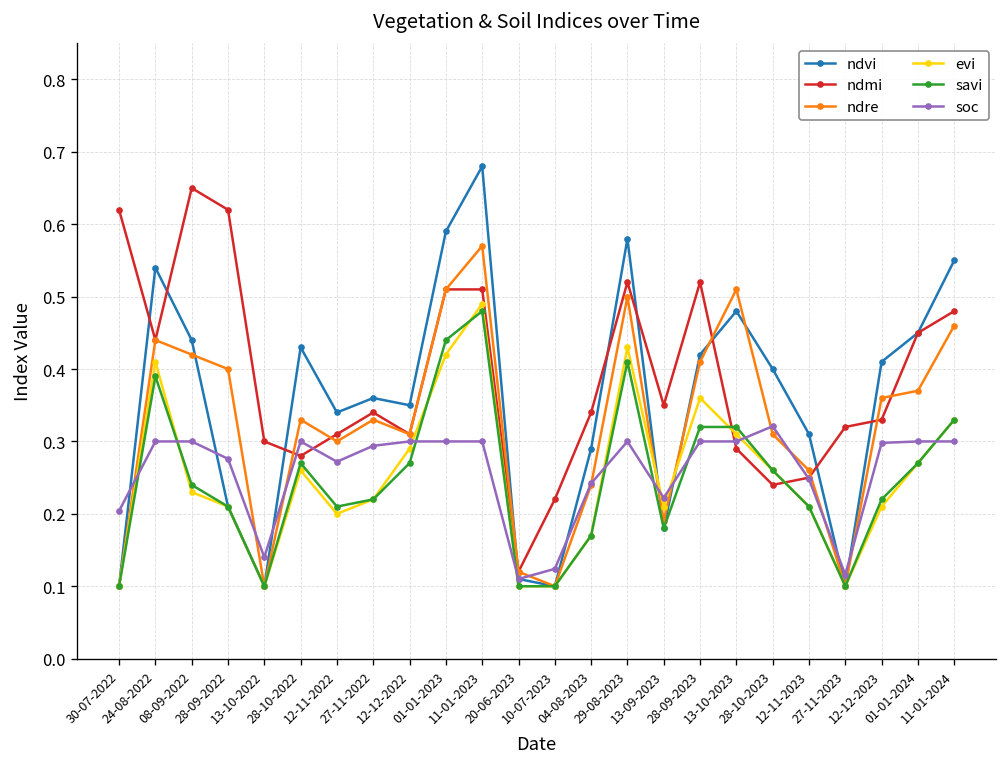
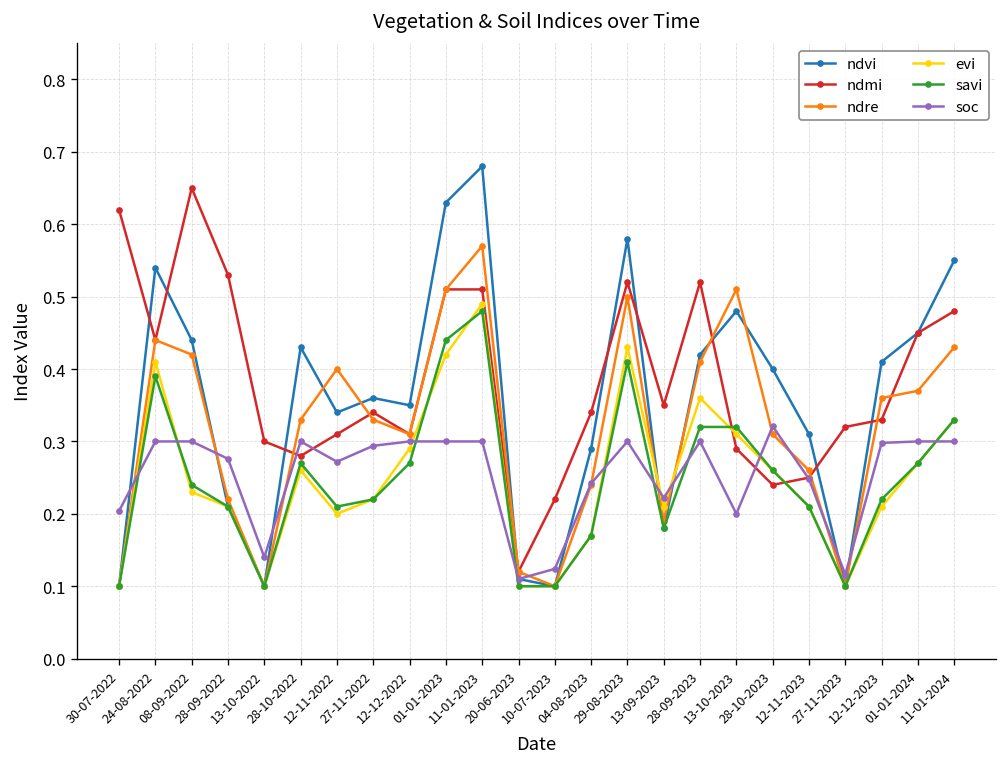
  {
    "ndvi": {
      "24-08-2022": 0.54,
      "08-09-2022": 0.44,
      "28-10-2022": 0.43,
      "12-11-2022": 0.34,
      "27-11-2022": 0.36,
      "12-12-2022": 0.35,
-     "01-01-2023": 0.59,
+     "01-01-2023": 0.63,
      "11-01-2023": 0.68,
      "04-08-2023": 0.29,
      "29-08-2023": 0.58,
      "28-09-2023": 0.42,
      "13-10-2023": 0.48,
      "28-10-2023": 0.40,
      "12-11-2023": 0.31,
      "12-12-2023": 0.41,
      "11-01-2024": 0.55
    },
    "ndmi": {
      "30-07-2022": 0.62,
      "08-09-2022": 0.65,
-     "28-09-2022": 0.62,
+     "28-09-2022": 0.53,
      "13-10-2022": 0.30,
      "28-10-2022": 0.28,
      "12-11-2022": 0.31,
      "27-11-2022": 0.34,
      "11-01-2023": 0.51,
      "10-07-2023": 0.22,
      "04-08-2023": 0.34,
      "29-08-2023": 0.52,
      "13-09-2023": 0.35,
      "28-09-2023": 0.52,
      "13-10-2023": 0.29,
      "28-10-2023": 0.24,
      "27-11-2023": 0.32,
      "12-12-2023": 0.33,
      "11-01-2024": 0.48
    },
    "ndre": {
      "08-09-2022": 0.42,
-     "28-09-2022": 0.40,
+     "28-09-2022": 0.22,
      "28-10-2022": 0.33,
-     "12-11-2022": 0.3,
+     "12-11-2022": 0.4,
      "27-11-2022": 0.33,
      "11-01-2023": 0.57,
      "29-08-2023": 0.50,
      "13-09-2023": 0.19,
      "28-09-2023": 0.41,
      "13-10-2023": 0.51,
      "28-10-2023": 0.31,
      "12-11-2023": 0.26,
      "12-12-2023": 0.36,
      "01-01-2024": 0.37,
-     "11-01-2024": 0.46
+     "11-01-2024": 0.43
    },
    "evi": {
      "24-08-2022": 0.41,
      "08-09-2022": 0.23,
      "28-10-2022": 0.26,
      "12-11-2022": 0.20,
      "12-12-2022": 0.29,
      "01-01-2023": 0.42,
      "11-01-2023": 0.49,
      "29-08-2023": 0.43,
      "13-09-2023": 0.21,
      "28-09-2023": 0.36,
      "13-10-2023": 0.31,
      "12-12-2023": 0.21
    },
    "savi": {
      "24-08-2022": 0.39,
      "08-09-2022": 0.24,
      "28-10-2022": 0.27,
      "12-11-2022": 0.21,
      "12-12-2022": 0.27,
      "01-01-2023": 0.44,
      "11-01-2023": 0.48,
      "29-08-2023": 0.41,
      "28-09-2023": 0.32,
      "13-10-2023": 0.32,
      "12-12-2023": 0.22
    },
    "soc": {
      "30-07-2022": 0.2,
      "24-08-2022": 0.3,
      "08-09-2022": 0.3,
      "28-09-2022": 0.28,
      "13-10-2022": 0.14,
      "28-10-2022": 0.3,
      "12-11-2022": 0.27,
      "27-11-2022": 0.29,
      "12-12-2022": 0.3,
      "01-01-2023": 0.3,
      "11-01-2023": 0.3,
      "10-07-2023": 0.12,
      "29-08-2023": 0.3,
      "13-09-2023": 0.22,
      "28-09-2023": 0.3,
-     "13-10-2023": 0.3,
+     "13-10-2023": 0.2,
      "28-10-2023": 0.32,
      "27-11-2023": 0.12,
      "12-12-2023": 0.3,
      "01-01-2024": 0.3,
      "11-01-2024": 0.3
    }
  }
